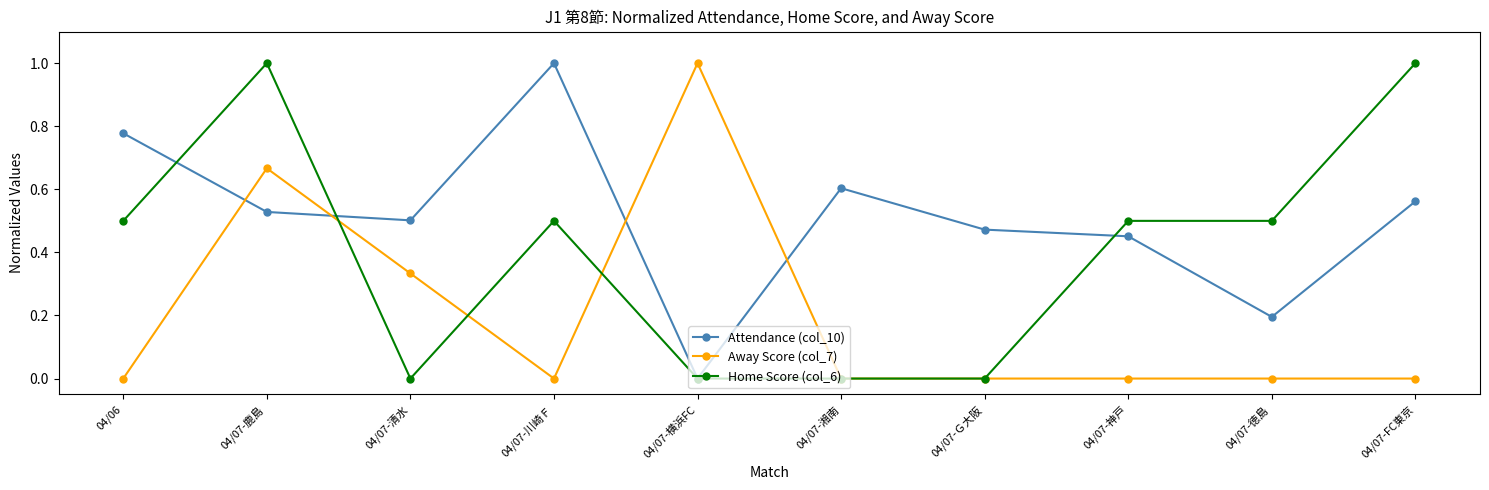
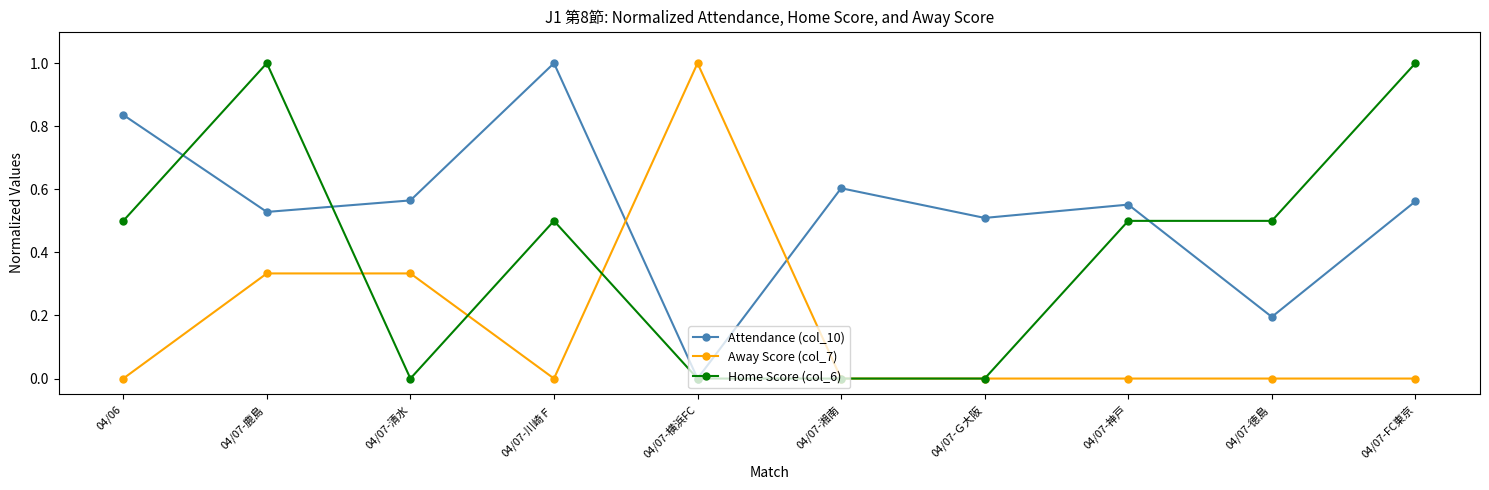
  {
    "Attendance (col_10)": {
-     "04/06": 0.78,
+     "04/06": 0.84,
      "04/07-鹿島": 0.53,
-     "04/07-清水": 0.50,
+     "04/07-清水": 0.56,
      "04/07-川崎Ｆ": 1.00,
      "04/07-湘南": 0.60,
-     "04/07-Ｇ大阪": 0.47,
-     "04/07-神戸": 0.45,
+     "04/07-Ｇ大阪": 0.51,
+     "04/07-神戸": 0.55,
      "04/07-徳島": 0.20,
      "04/07-FC東京": 0.56
    },
    "Away Score (col_7)": {
      "04/06": 0.00,
-     "04/07-鹿島": 0.67,
+     "04/07-鹿島": 0.33,
      "04/07-清水": 0.33,
      "04/07-川崎Ｆ": 0.00,
      "04/07-横浜FC": 1.00,
      "04/07-神戸": 0.00,
      "04/07-徳島": 0.00,
      "04/07-FC東京": 0.00
    },
    "Home Score (col_6)": {
      "04/06": 0.50,
      "04/07-鹿島": 1.00,
      "04/07-清水": 0.00,
      "04/07-川崎Ｆ": 0.50,
      "04/07-神戸": 0.50,
      "04/07-徳島": 0.50,
      "04/07-FC東京": 1.00
    }
  }
